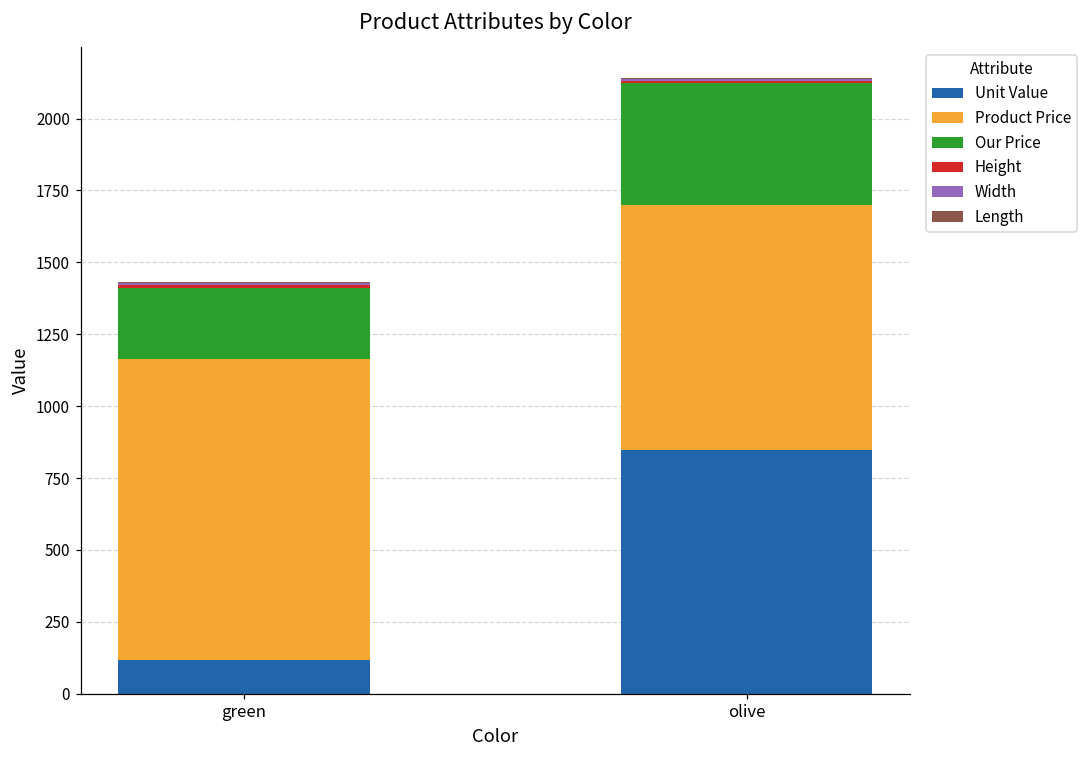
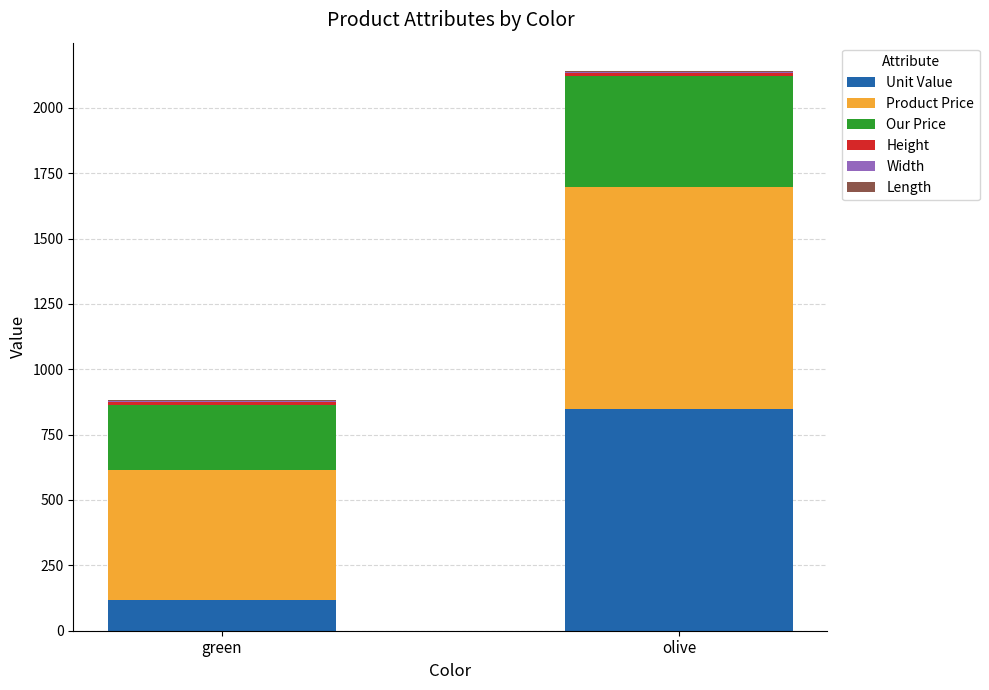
  {
    "Unit Value": {
      "green": 120,
      "olive": 850
    },
    "Product Price": {
-     "green": 1050,
+     "green": 500,
      "olive": 850
    },
    "Our Price": {
      "green": 250,
      "olive": 420
    },
    "Height": {
      "green": 10,
      "olive": 10
    }
  }
